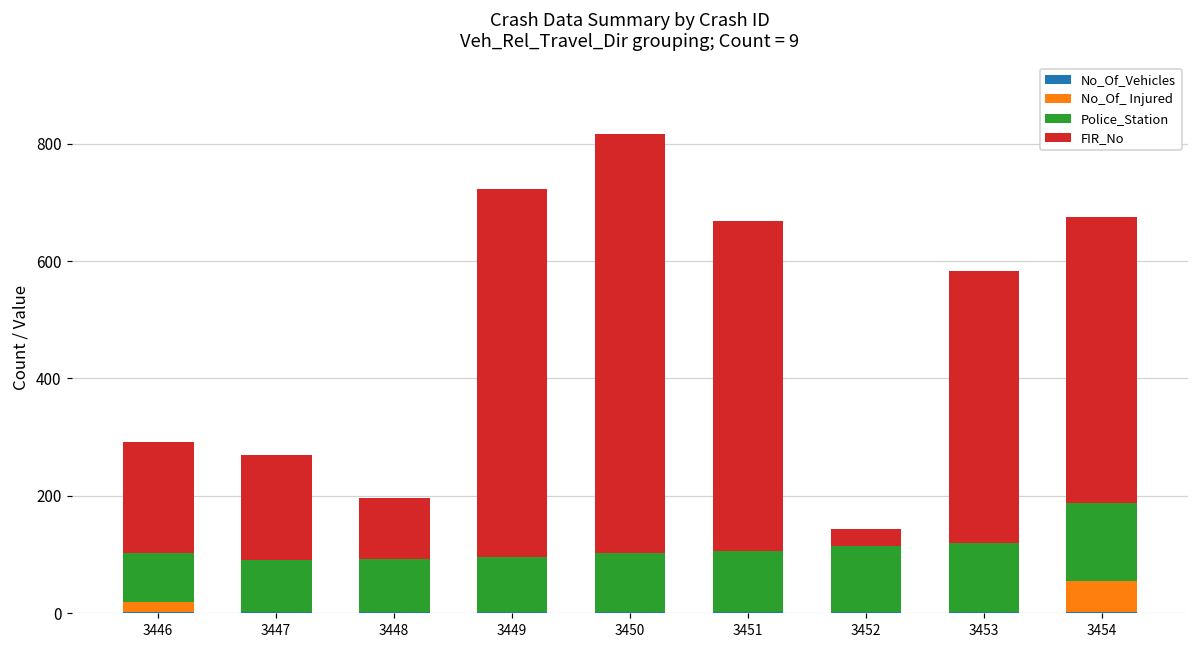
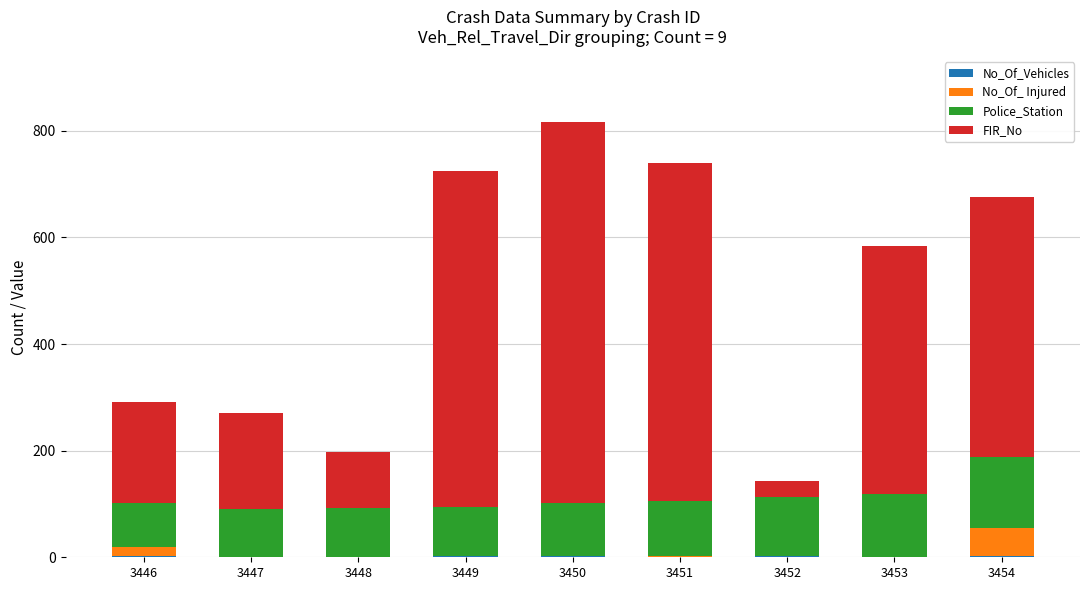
  {
    "No_Of_ Injured": {
      "3446": 20,
      "3447": 0,
      "3448": 0,
      "3449": 0,
      "3450": 0,
      "3452": 0,
      "3453": 0,
      "3454": 50
    },
    "Police_Station": {
      "3446": 80,
      "3447": 90,
      "3448": 90,
      "3449": 90,
      "3450": 100,
      "3451": 100,
      "3452": 110,
      "3453": 120,
      "3454": 130
    },
    "FIR_No": {
      "3446": 190,
      "3447": 180,
      "3448": 110,
      "3449": 630,
      "3450": 720,
-     "3451": 560,
+     "3451": 630,
      "3452": 30,
      "3453": 470,
      "3454": 490
    }
  }
